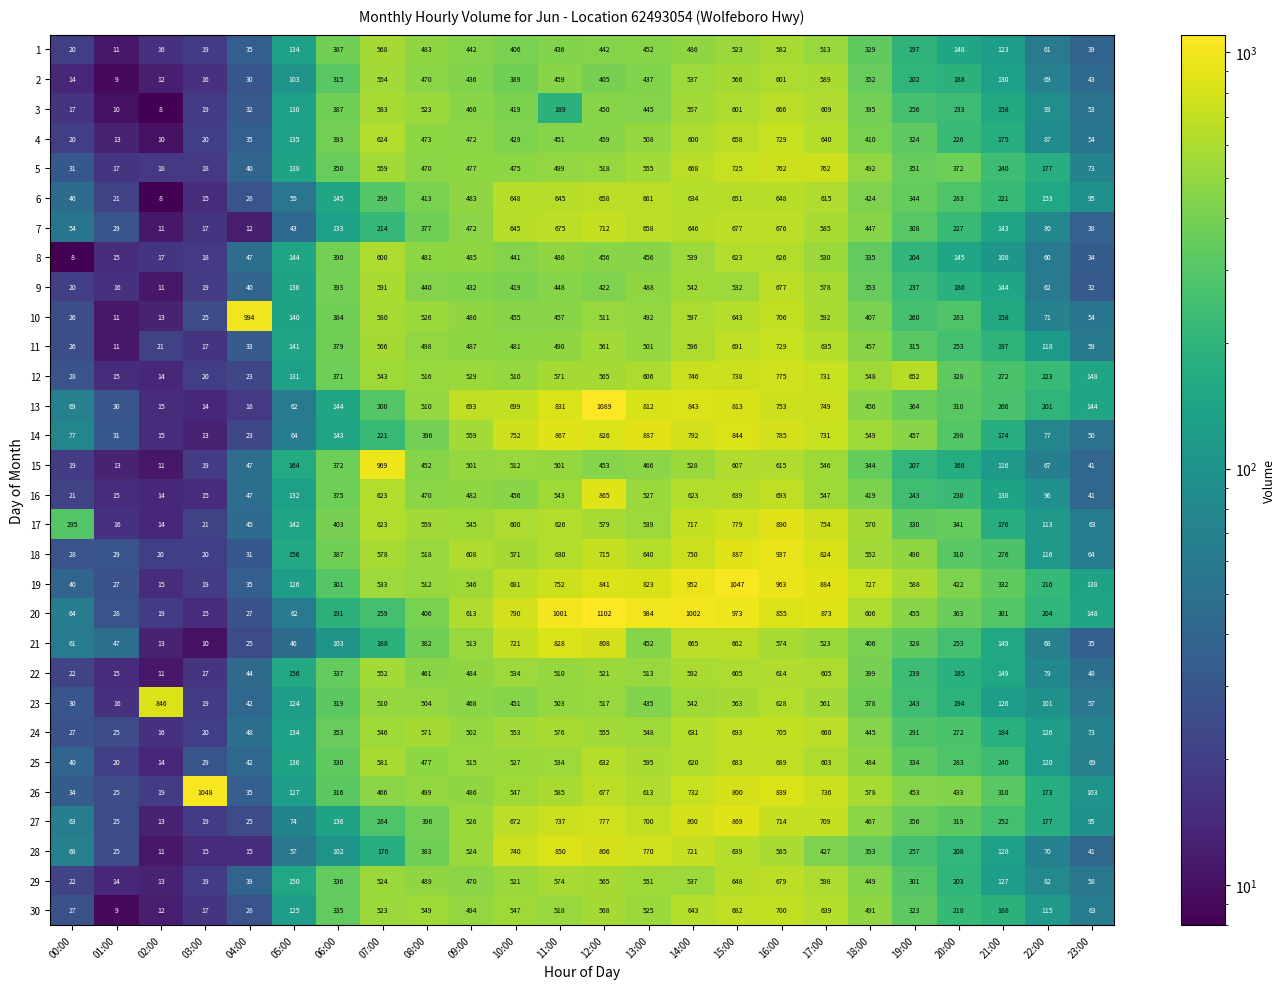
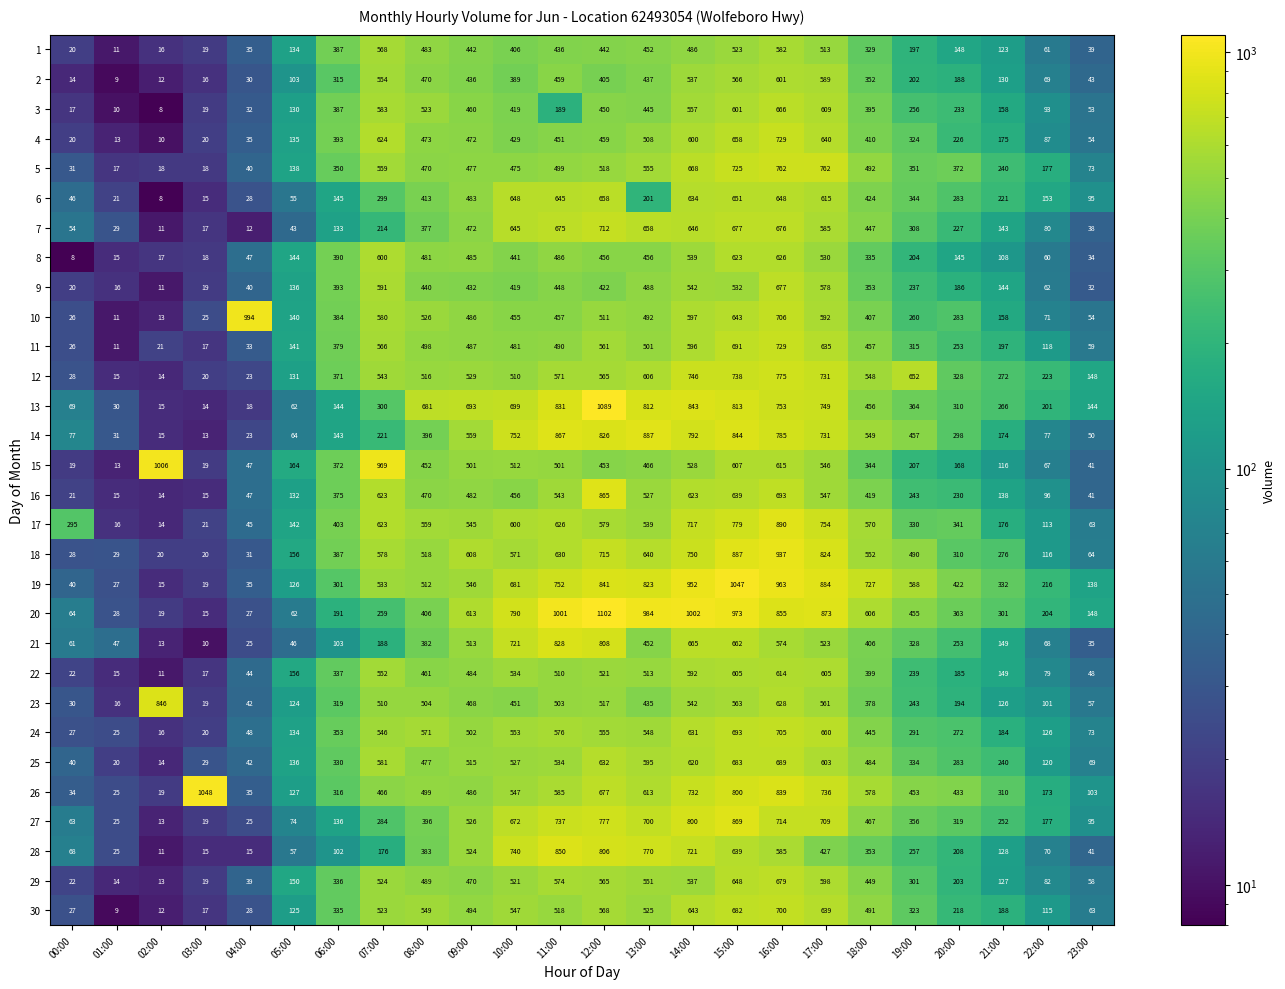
  {
    "6": {
      "00:00": 46,
      "01:00": 21,
      "02:00": 8,
      "03:00": 15,
      "04:00": 28,
      "05:00": 55,
      "06:00": 145,
      "07:00": 299,
      "08:00": 413,
      "09:00": 483,
      "10:00": 648,
      "11:00": 645,
      "12:00": 658,
-     "13:00": 661,
+     "13:00": 201,
      "14:00": 634,
      "15:00": 651,
      "16:00": 648,
      "17:00": 615,
      "18:00": 424,
      "19:00": 344,
      "20:00": 283,
      "21:00": 221,
      "22:00": 153,
      "23:00": 95
    },
    "13": {
      "00:00": 69,
      "01:00": 30,
      "02:00": 15,
      "03:00": 14,
      "04:00": 18,
      "05:00": 62,
      "06:00": 144,
      "07:00": 300,
-     "08:00": 510,
+     "08:00": 681,
      "09:00": 693,
      "10:00": 699,
      "11:00": 831,
      "12:00": 1089,
      "13:00": 812,
      "14:00": 843,
      "15:00": 813,
      "16:00": 753,
      "17:00": 749,
      "18:00": 456,
      "19:00": 364,
      "20:00": 310,
      "21:00": 266,
      "22:00": 201,
      "23:00": 144
    },
    "15": {
      "00:00": 19,
      "01:00": 13,
-     "02:00": 11,
+     "02:00": 1006,
      "03:00": 19,
      "04:00": 47,
      "05:00": 164,
      "06:00": 372,
      "07:00": 969,
      "08:00": 452,
      "09:00": 501,
      "10:00": 512,
      "11:00": 501,
      "12:00": 453,
      "13:00": 466,
      "14:00": 528,
      "15:00": 607,
      "16:00": 615,
      "17:00": 546,
      "18:00": 344,
      "19:00": 207,
      "20:00": 168,
      "21:00": 116,
      "22:00": 67,
      "23:00": 41
    }
  }
